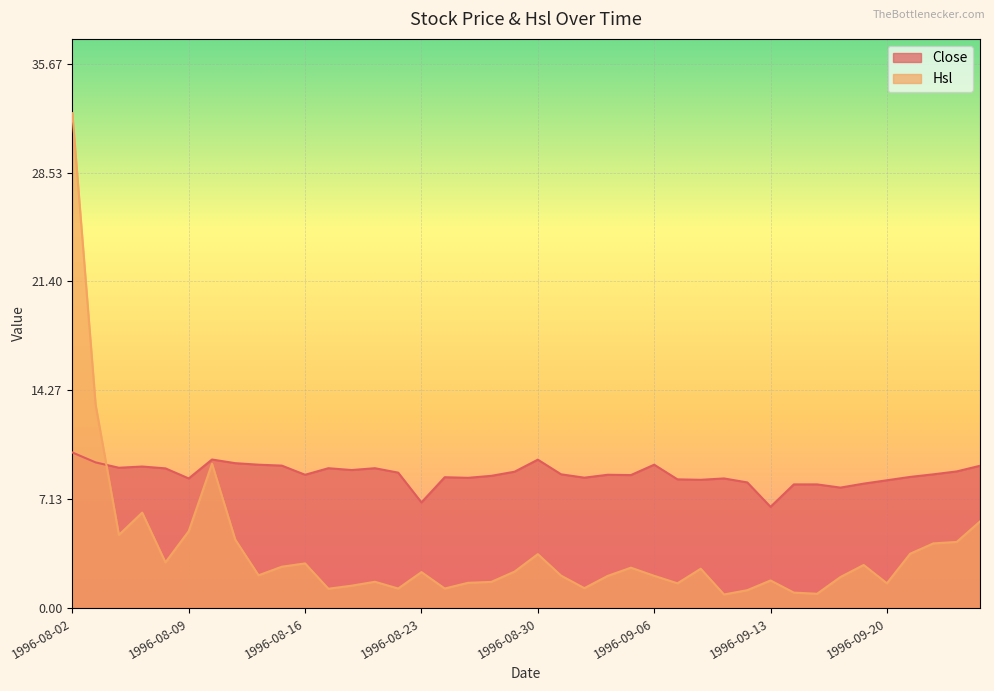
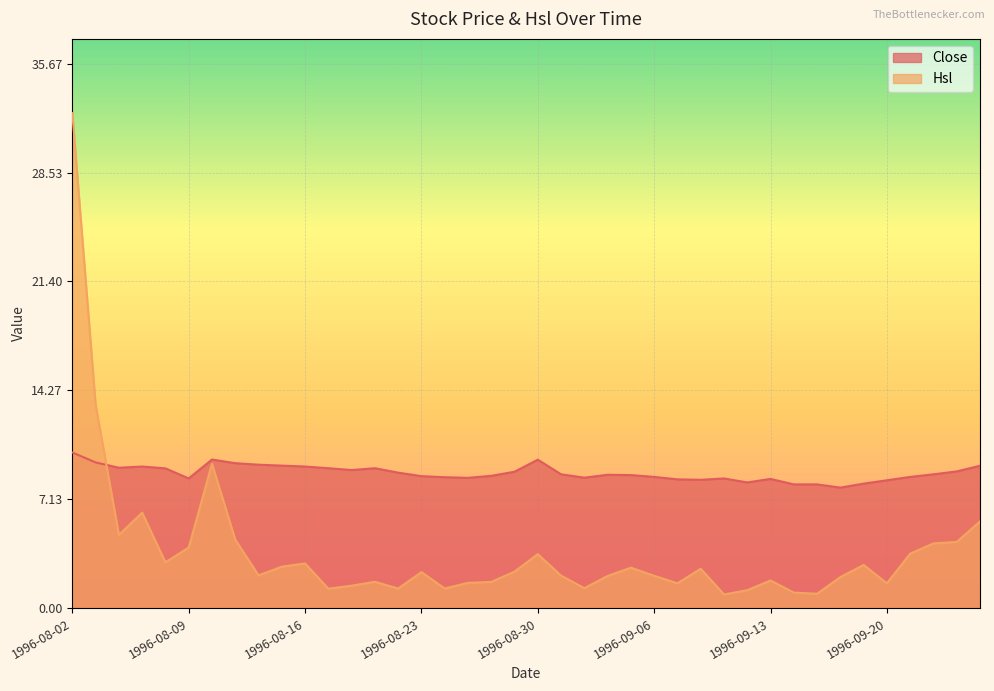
  {
    "Close": {
      "1996-08-02": 10.2,
      "1996-08-09": 8.5,
-     "1996-08-16": 8.7,
-     "1996-08-23": 6.9,
+     "1996-08-16": 9.3,
+     "1996-08-23": 8.7,
      "1996-08-30": 9.7,
-     "1996-09-06": 9.4,
-     "1996-09-13": 6.6,
+     "1996-09-06": 8.6,
+     "1996-09-13": 8.5,
      "1996-09-20": 8.4
    },
    "Hsl": {
      "1996-08-02": 32.4,
-     "1996-08-09": 5.0,
+     "1996-08-09": 4.0,
      "1996-08-16": 2.9,
      "1996-08-23": 2.4,
      "1996-08-30": 3.5,
      "1996-09-06": 2.1,
      "1996-09-13": 1.8,
      "1996-09-20": 1.6
    }
  }
